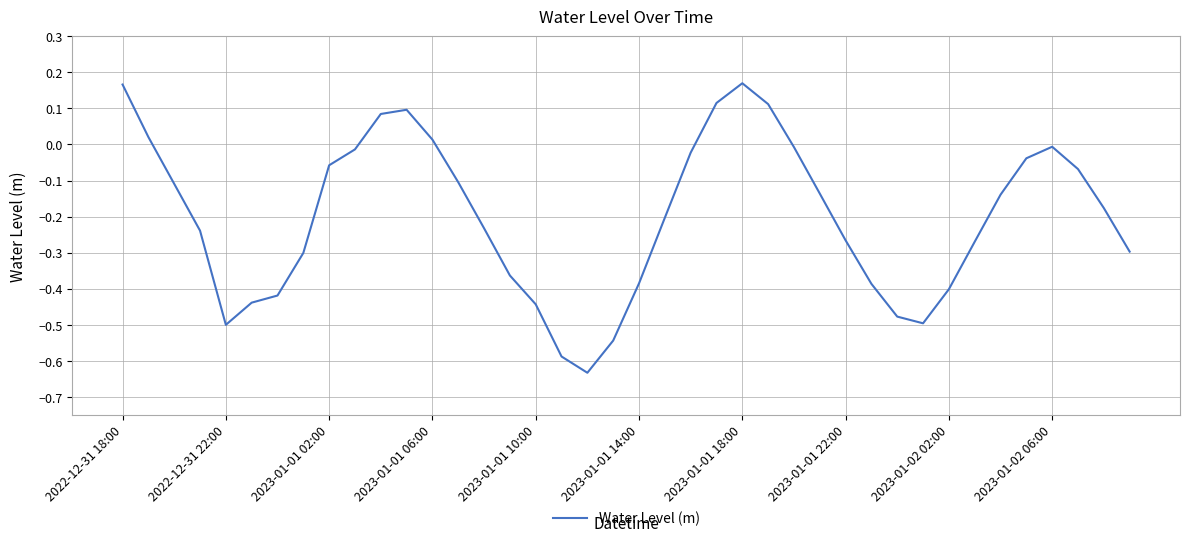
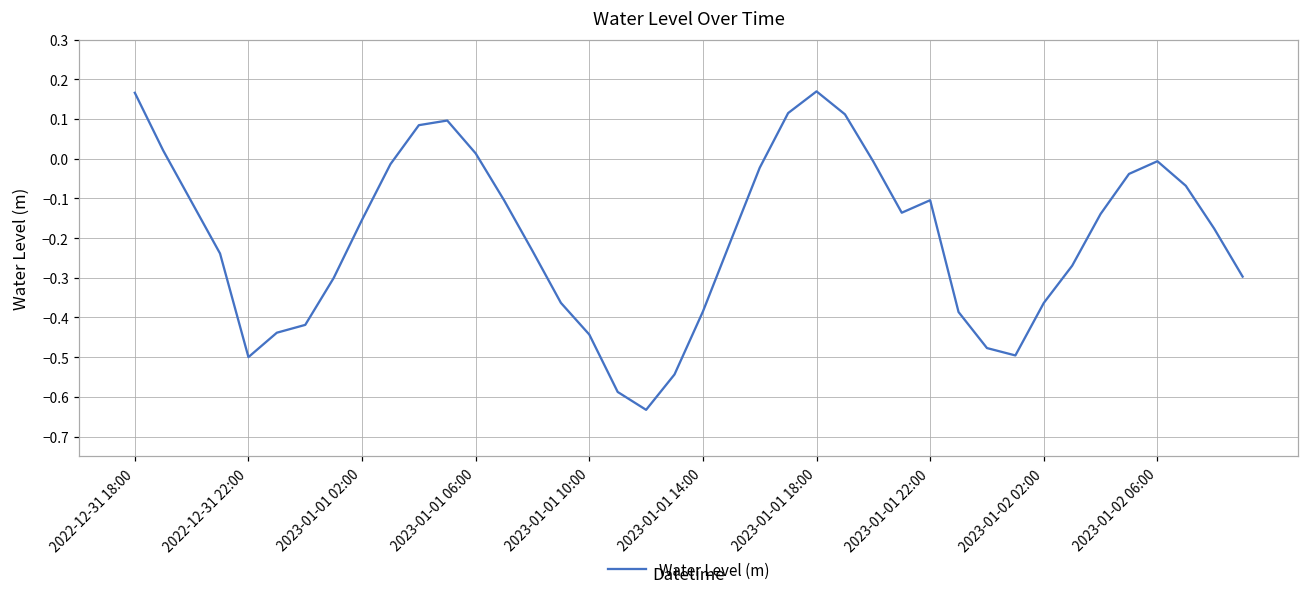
  {
    "2022-12-31 18:00": 0.17,
    "2022-12-31 22:00": -0.50,
-   "2023-01-01 02:00": -0.06,
+   "2023-01-01 02:00": -0.15,
    "2023-01-01 06:00": 0.01,
    "2023-01-01 10:00": -0.44,
    "2023-01-01 14:00": -0.39,
    "2023-01-01 18:00": 0.17,
-   "2023-01-01 22:00": -0.27,
-   "2023-01-02 02:00": -0.40,
+   "2023-01-01 22:00": -0.10,
+   "2023-01-02 02:00": -0.36,
    "2023-01-02 06:00": -0.01
  }
